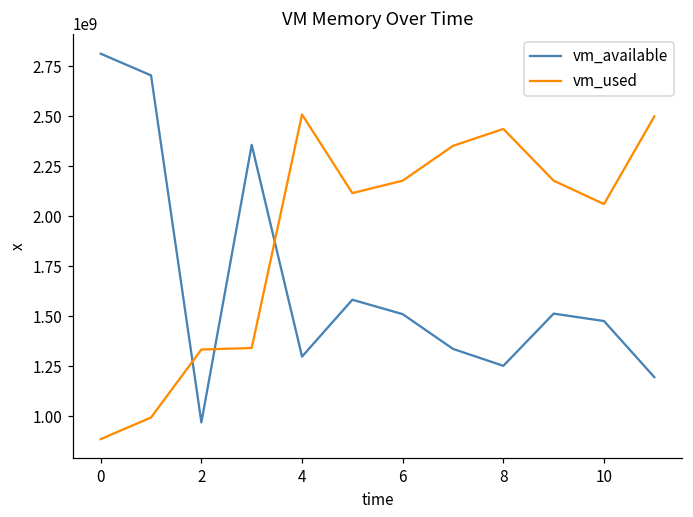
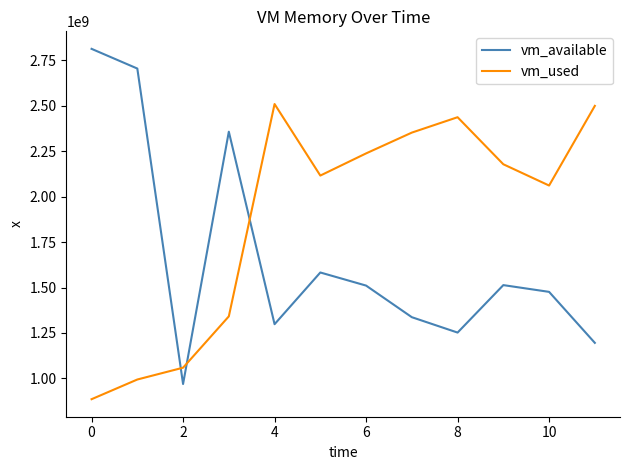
  {
    "vm_available": {
      "0": 2810000000,
      "2": 970000000,
      "4": 1300000000,
      "6": 1510000000,
      "8": 1250000000,
      "10": 1480000000
    },
    "vm_used": {
      "0": 890000000,
-     "2": 1330000000,
+     "2": 1060000000,
      "4": 2510000000,
-     "6": 2180000000,
+     "6": 2240000000,
      "8": 2440000000,
      "10": 2060000000
    }
  }
